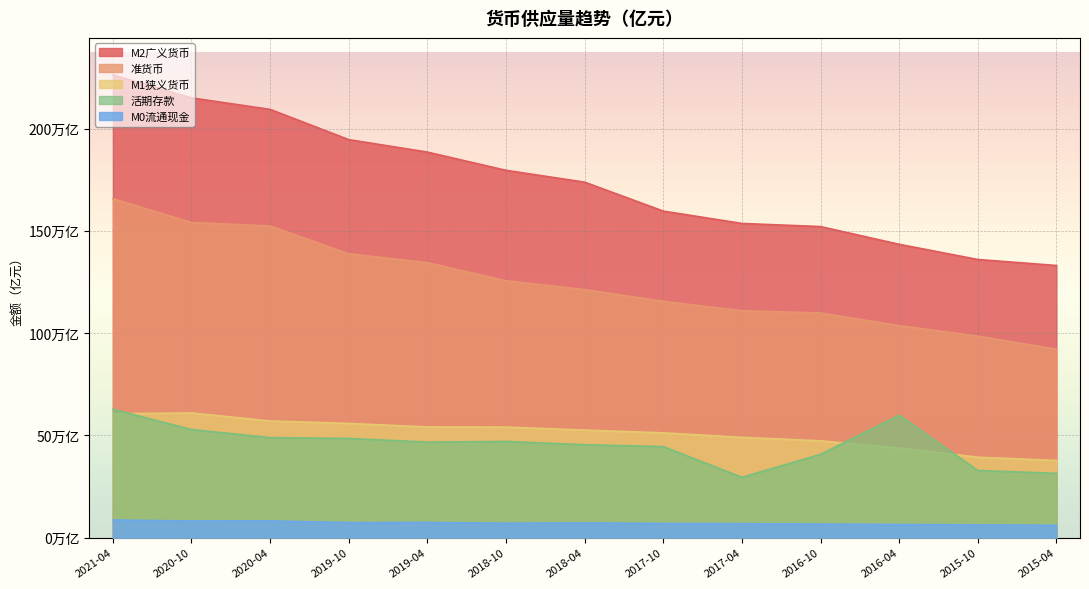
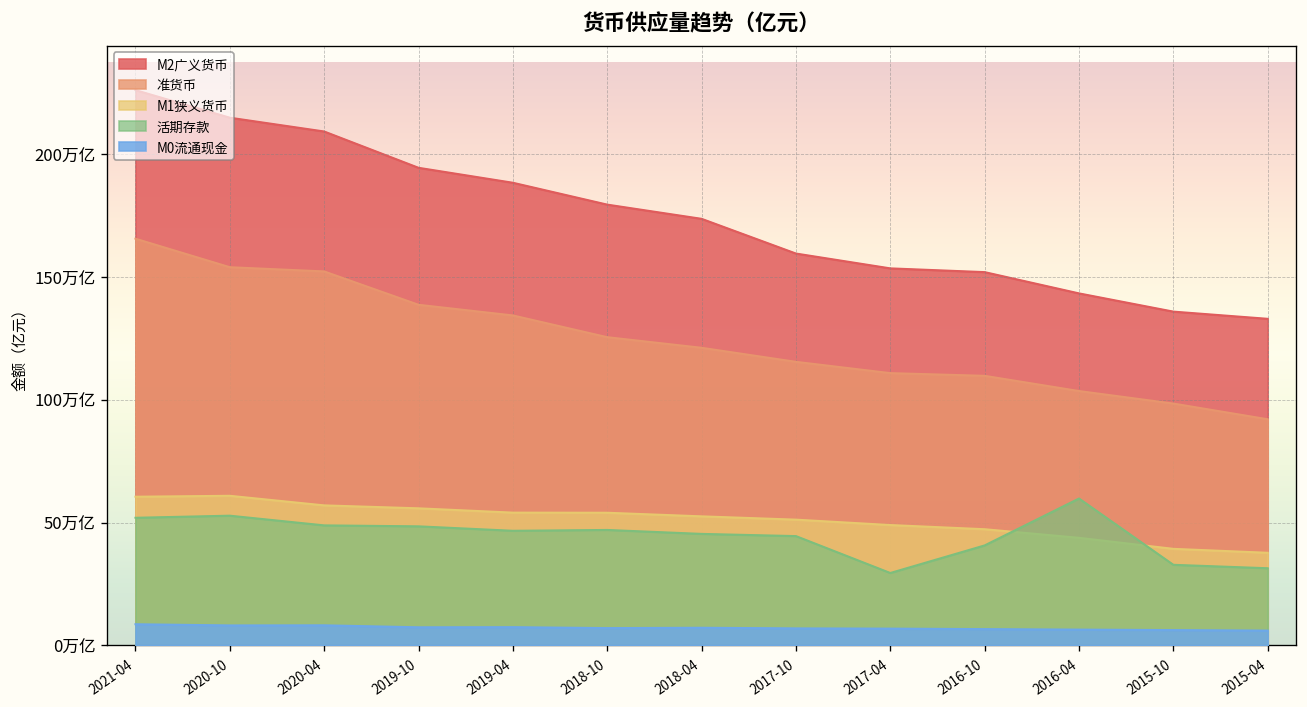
  {
    "M2广义货币": {
      "2020-04": "209万亿",
      "2019-10": "195万亿",
      "2019-04": "188万亿",
      "2018-10": "180万亿",
      "2018-04": "174万亿",
      "2017-10": "160万亿",
      "2017-04": "154万亿",
      "2016-10": "152万亿",
      "2016-04": "143万亿",
      "2015-10": "136万亿",
      "2015-04": "133万亿"
    },
    "活期存款": {
-     "2021-04": "63万亿",
+     "2021-04": "52万亿",
      "2020-10": "53万亿",
      "2020-04": "49万亿",
      "2019-10": "48万亿",
      "2019-04": "47万亿",
      "2018-10": "47万亿",
      "2018-04": "45万亿",
      "2017-10": "45万亿",
      "2017-04": "29万亿",
      "2016-10": "41万亿",
      "2016-04": "60万亿",
      "2015-10": "33万亿",
      "2015-04": "31万亿"
    },
    "M0流通现金": {
      "2021-04": "9万亿",
      "2020-10": "8万亿",
      "2020-04": "8万亿",
      "2019-10": "7万亿",
      "2019-04": "7万亿",
      "2018-10": "7万亿",
      "2018-04": "7万亿",
      "2017-10": "7万亿",
      "2017-04": "7万亿",
      "2016-10": "7万亿",
      "2016-04": "6万亿",
      "2015-10": "6万亿",
      "2015-04": "6万亿"
    }
  }
